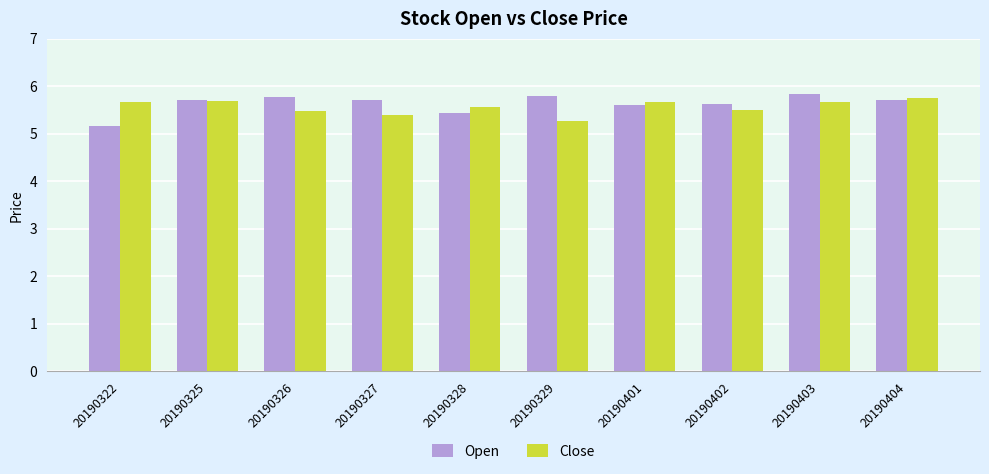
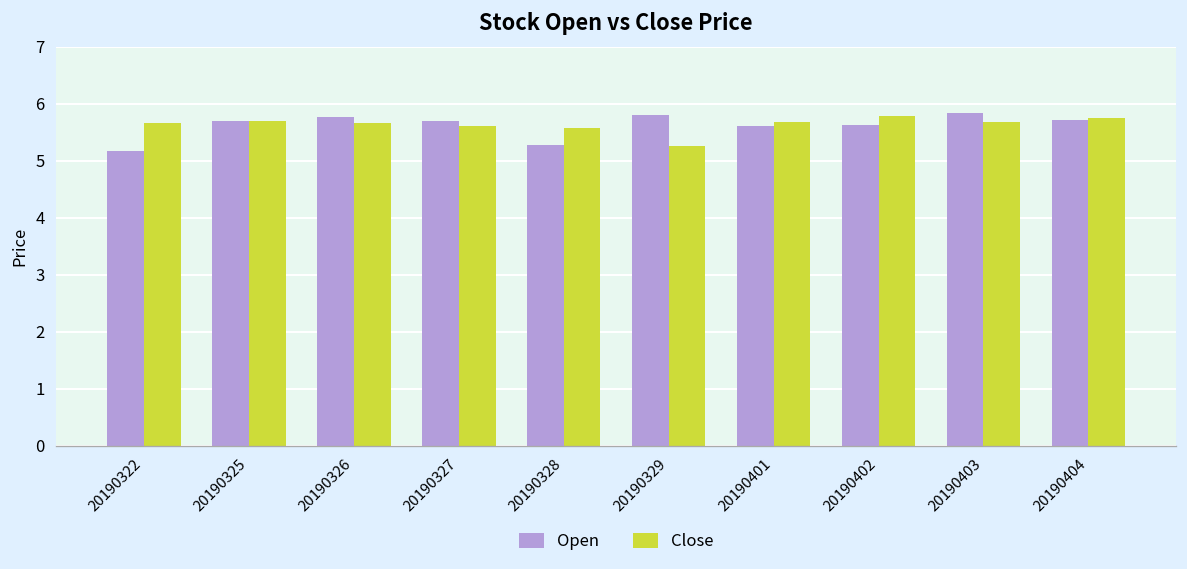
  {
    "Open": {
      "20190322": 5.2,
      "20190325": 5.7,
      "20190326": 5.8,
      "20190327": 5.7,
-     "20190328": 5.4,
+     "20190328": 5.3,
      "20190329": 5.8,
      "20190401": 5.6,
      "20190402": 5.6,
      "20190403": 5.8,
      "20190404": 5.7
    },
    "Close": {
      "20190322": 5.7,
      "20190325": 5.7,
-     "20190326": 5.5,
-     "20190327": 5.4,
+     "20190326": 5.7,
+     "20190327": 5.6,
      "20190328": 5.6,
      "20190329": 5.3,
      "20190401": 5.7,
-     "20190402": 5.5,
+     "20190402": 5.8,
      "20190403": 5.7,
      "20190404": 5.7
    }
  }
